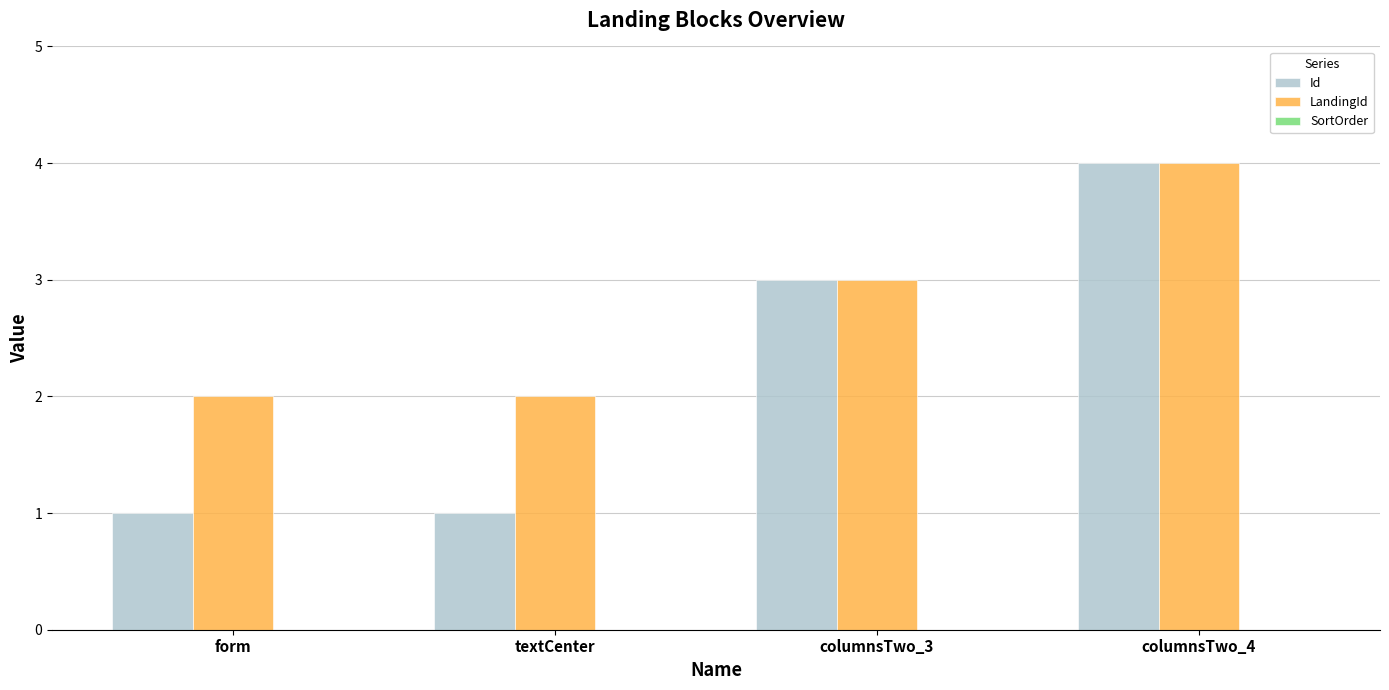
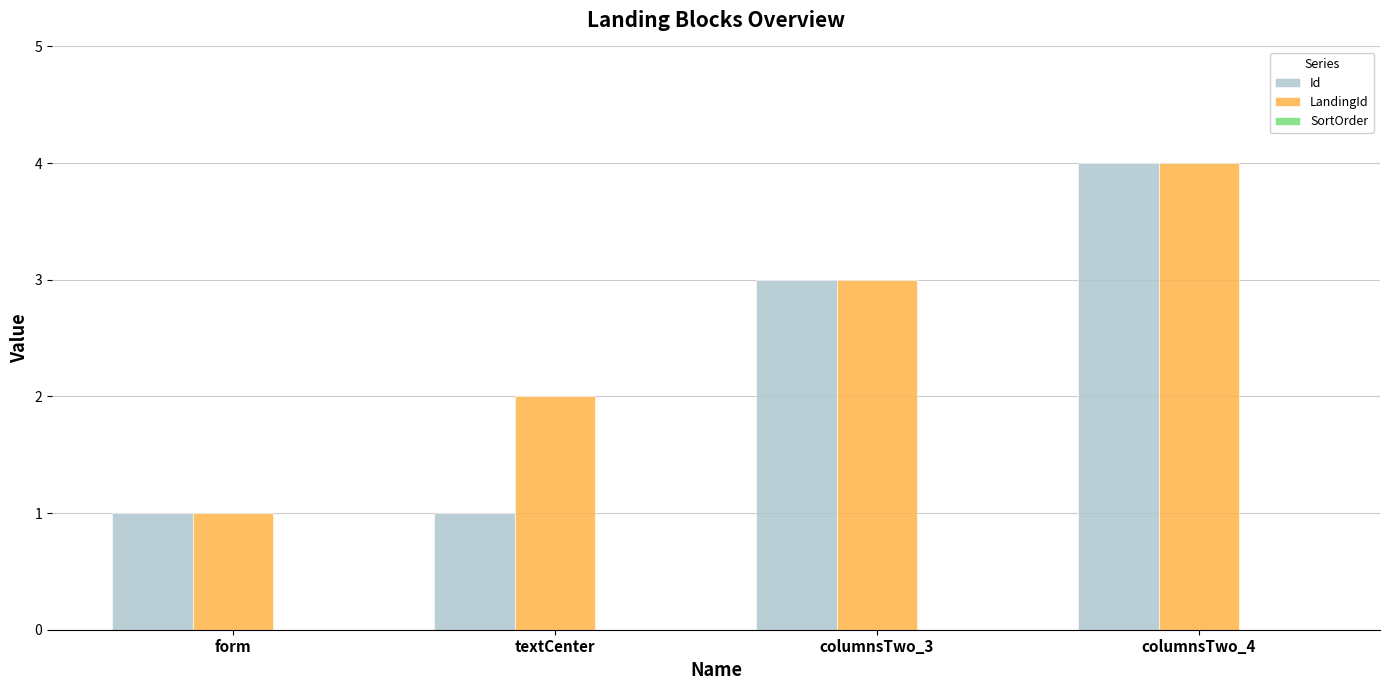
  {
    "Id": {
      "form": 1,
      "textCenter": 1,
      "columnsTwo_3": 3,
      "columnsTwo_4": 4
    },
    "LandingId": {
-     "form": 2,
+     "form": 1,
      "textCenter": 2,
      "columnsTwo_3": 3,
      "columnsTwo_4": 4
    },
    "SortOrder": {
      "form": 0,
      "textCenter": 0,
      "columnsTwo_3": 0,
      "columnsTwo_4": 0
    }
  }
